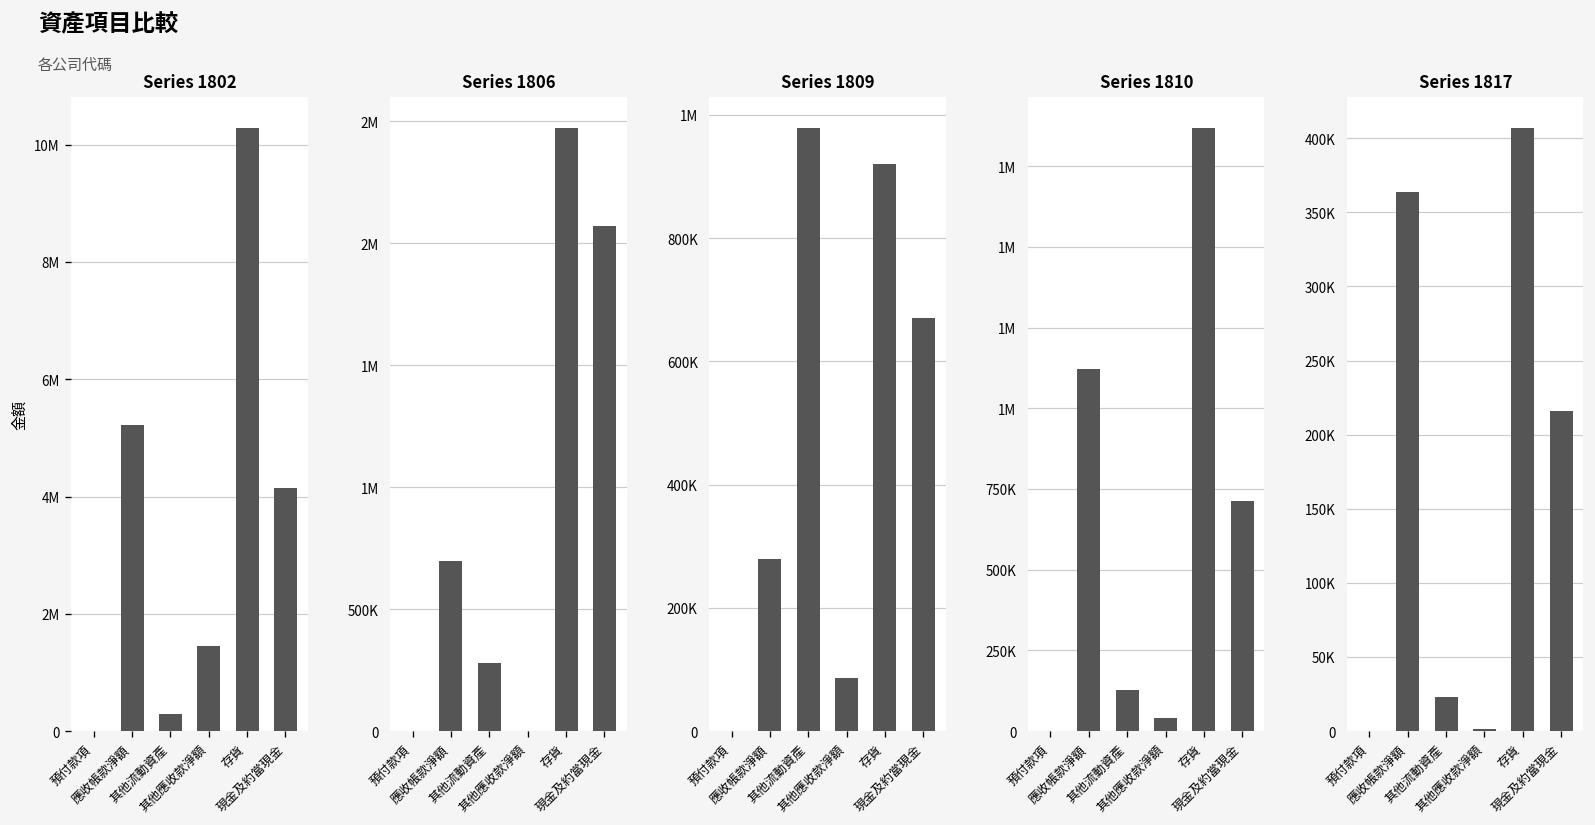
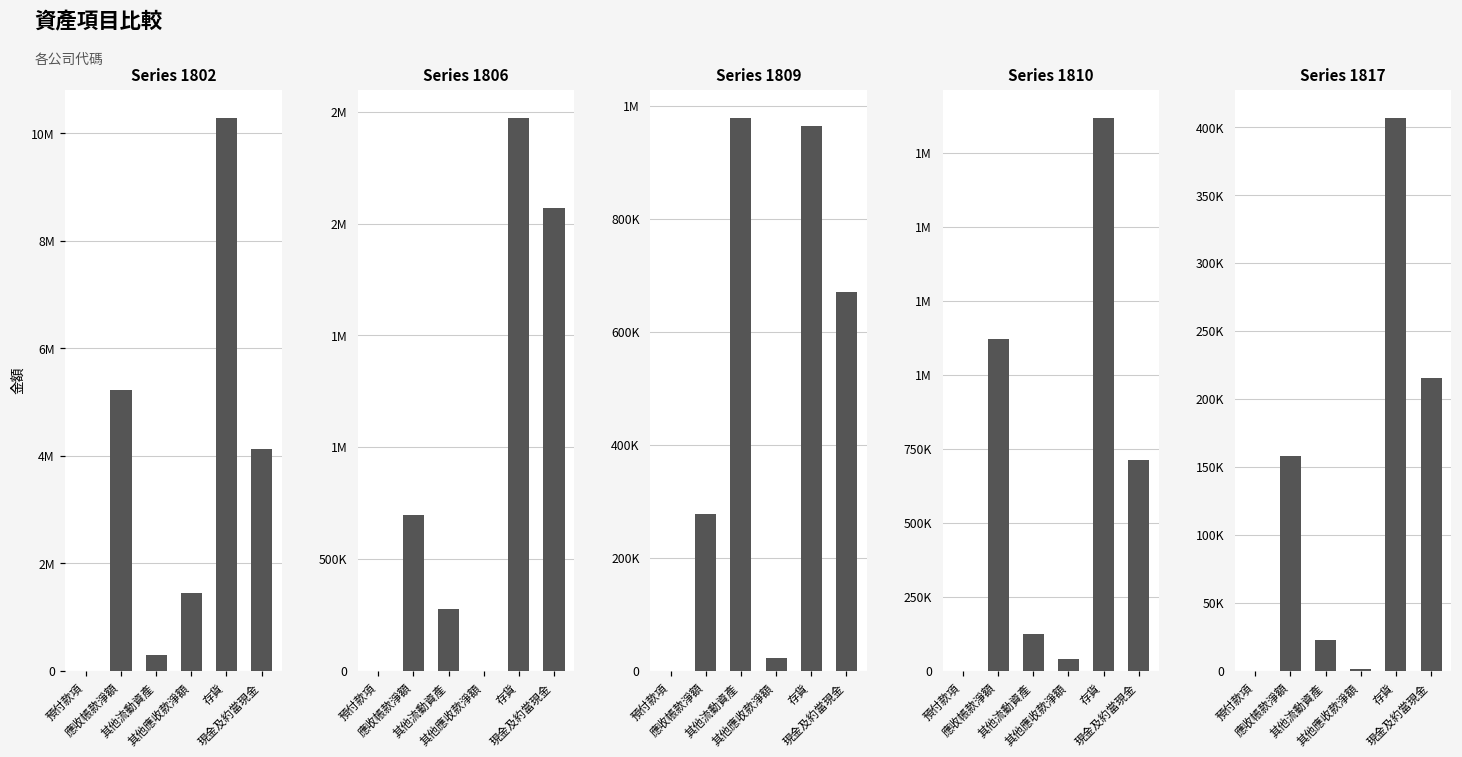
  {
    "Series 1802": {
      "預付款項": 0,
      "應收帳款淨額": 5200000,
      "其他流動資產": 300000,
      "其他應收款淨額": 1400000,
      "存貨": 10300000,
      "現金及約當現金": 4100000
    },
    "Series 1809": {
      "預付款項": 0,
      "應收帳款淨額": 280000,
      "其他流動資產": 980000,
-     "其他應收款淨額": 90000,
-     "存貨": 920000,
+     "其他應收款淨額": 20000,
+     "存貨": 960000,
      "現金及約當現金": 670000
    },
    "Series 1817": {
      "預付款項": 0,
-     "應收帳款淨額": 364000,
+     "應收帳款淨額": 158000,
      "其他流動資產": 23000,
      "存貨": 407000,
      "現金及約當現金": 216000
    }
  }
